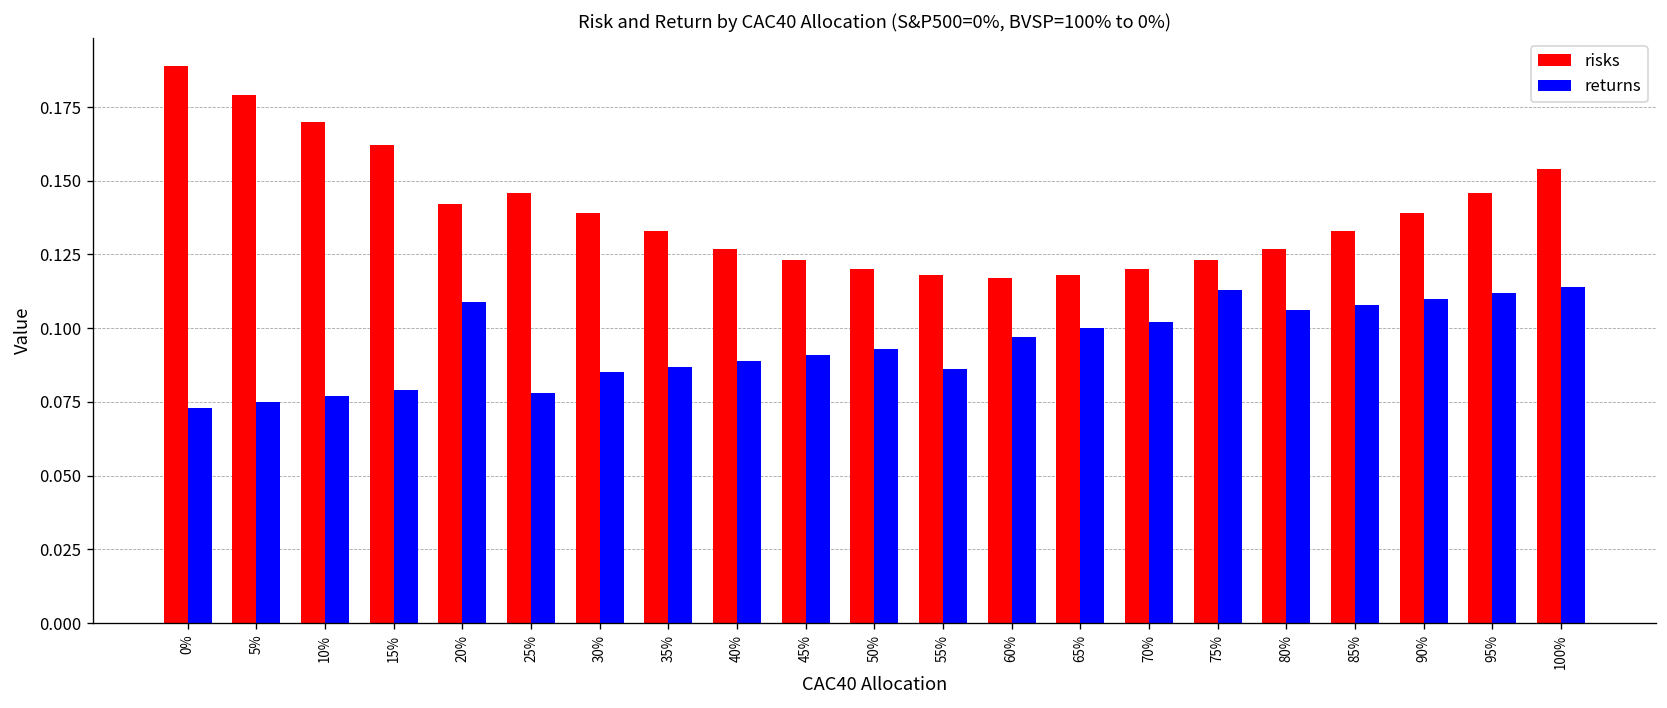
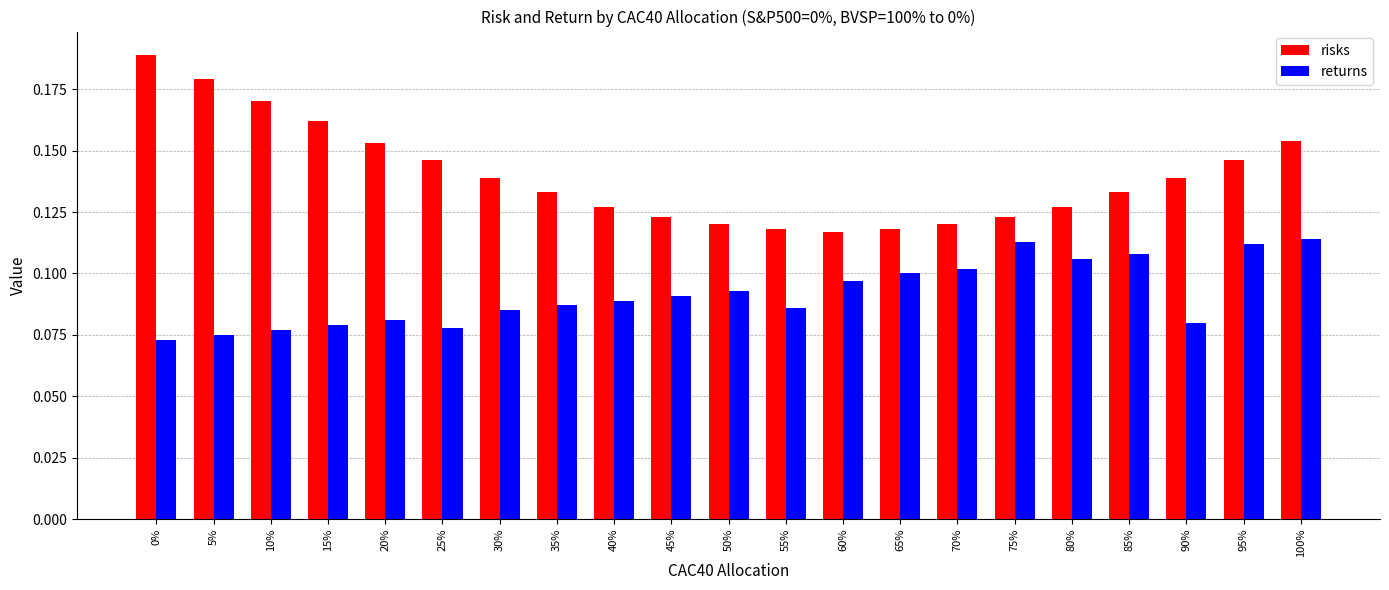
  {
    "risks": {
      "0%": 0.189,
      "5%": 0.179,
      "10%": 0.170,
      "15%": 0.162,
-     "20%": 0.142,
+     "20%": 0.153,
      "25%": 0.146,
      "30%": 0.139,
      "35%": 0.133,
      "40%": 0.127,
      "45%": 0.123,
      "50%": 0.120,
      "55%": 0.118,
      "60%": 0.117,
      "65%": 0.118,
      "70%": 0.120,
      "75%": 0.123,
      "80%": 0.127,
      "85%": 0.133,
      "90%": 0.139,
      "95%": 0.146,
      "100%": 0.154
    },
    "returns": {
      "0%": 0.073,
      "5%": 0.075,
      "10%": 0.077,
      "15%": 0.079,
-     "20%": 0.109,
+     "20%": 0.081,
      "25%": 0.078,
      "30%": 0.085,
      "35%": 0.087,
      "40%": 0.089,
      "45%": 0.091,
      "50%": 0.093,
      "55%": 0.086,
      "60%": 0.097,
      "65%": 0.100,
      "70%": 0.102,
      "75%": 0.113,
      "80%": 0.106,
      "85%": 0.108,
-     "90%": 0.11,
+     "90%": 0.08,
      "95%": 0.112,
      "100%": 0.114
    }
  }
